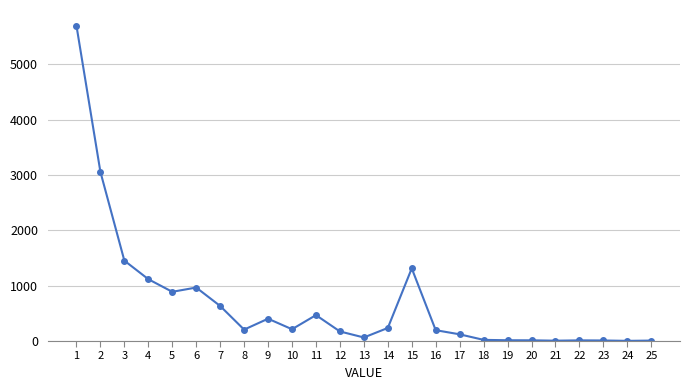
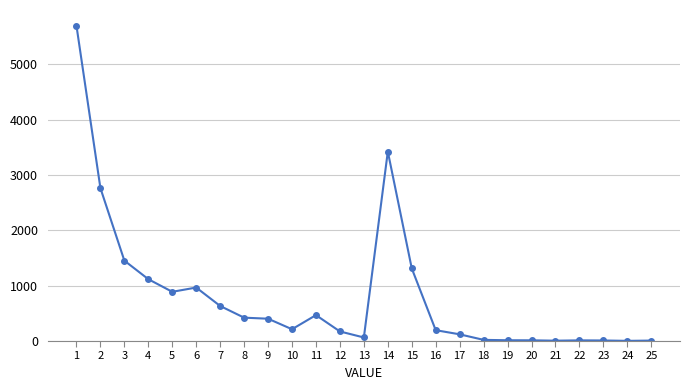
  {
    "1": 5700,
-   "2": 3100,
+   "2": 2800,
    "3": 1500,
    "4": 1100,
    "5": 900,
    "6": 1000,
    "7": 600,
-   "8": 200,
+   "8": 400,
    "9": 400,
    "10": 200,
    "11": 500,
    "12": 200,
    "13": 100,
-   "14": 200,
+   "14": 3400,
    "15": 1300,
    "16": 200,
    "17": 100,
    "18": 0,
    "19": 0,
    "20": 0,
    "21": 0,
    "22": 0,
    "23": 0,
    "24": 0,
    "25": 0
  }
